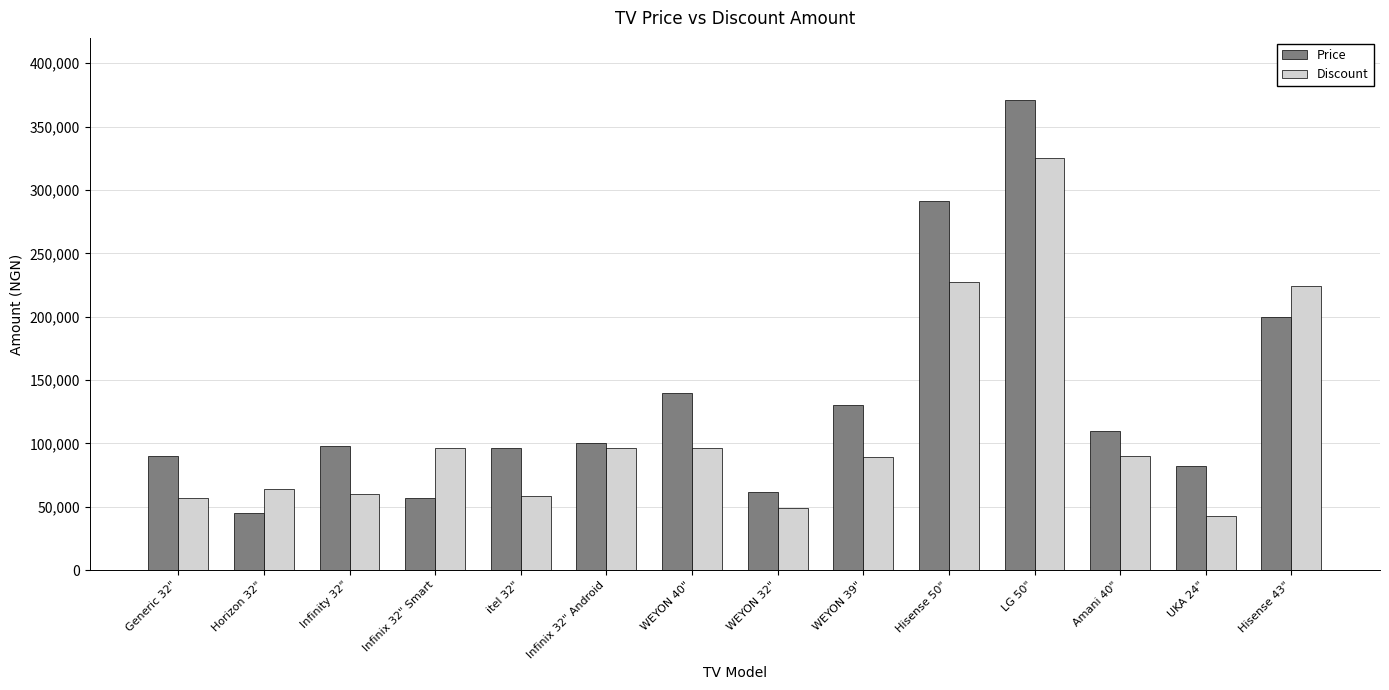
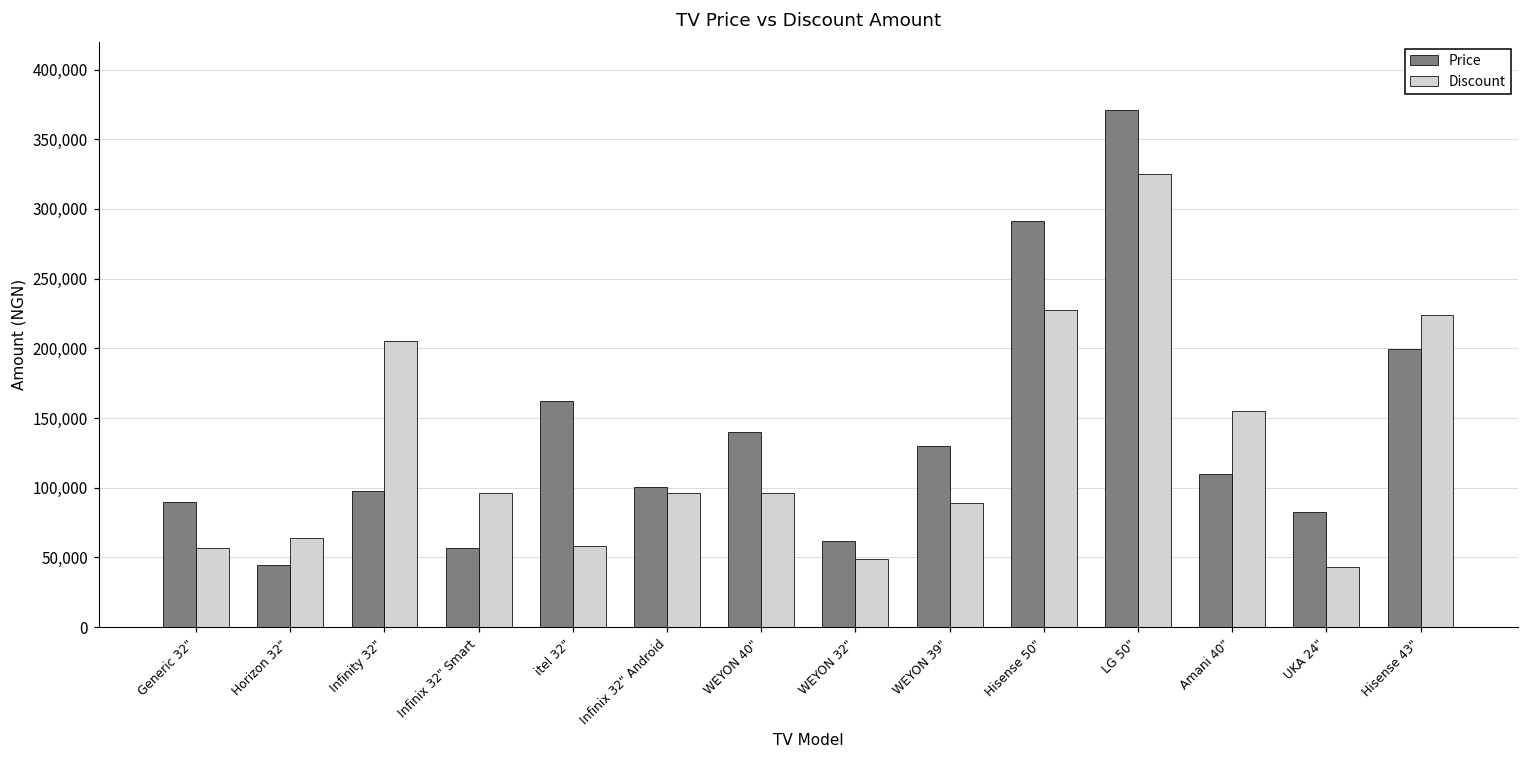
  {
    "Price": {
      "Generic 32\"": "90,000",
      "Horizon 32\"": "45,000",
      "Infinity 32\"": "98,000",
      "Infinix 32\" Smart": "57,000",
-     "itel 32\"": "97,000",
+     "itel 32\"": "162,000",
      "Infinix 32\" Android": "101,000",
      "WEYON 40\"": "140,000",
      "WEYON 32\"": "62,000",
      "WEYON 39\"": "130,000",
      "Hisense 50\"": "291,000",
      "LG 50\"": "371,000",
      "Amani 40\"": "110,000",
      "UKA 24\"": "82,000",
      "Hisense 43\"": "200,000"
    },
    "Discount": {
      "Generic 32\"": "57,000",
      "Horizon 32\"": "64,000",
-     "Infinity 32\"": "60,000",
+     "Infinity 32\"": "205,000",
      "Infinix 32\" Smart": "96,000",
      "itel 32\"": "58,000",
      "Infinix 32\" Android": "96,000",
      "WEYON 40\"": "96,000",
      "WEYON 32\"": "49,000",
      "WEYON 39\"": "89,000",
      "Hisense 50\"": "228,000",
      "LG 50\"": "325,000",
-     "Amani 40\"": "90,000",
+     "Amani 40\"": "155,000",
      "UKA 24\"": "43,000",
      "Hisense 43\"": "224,000"
    }
  }
